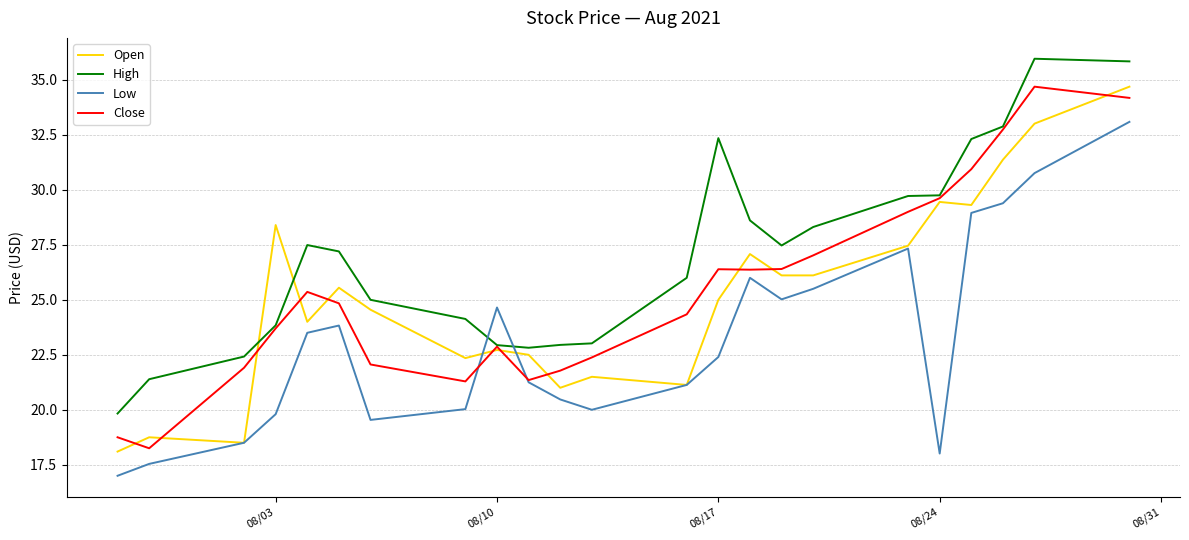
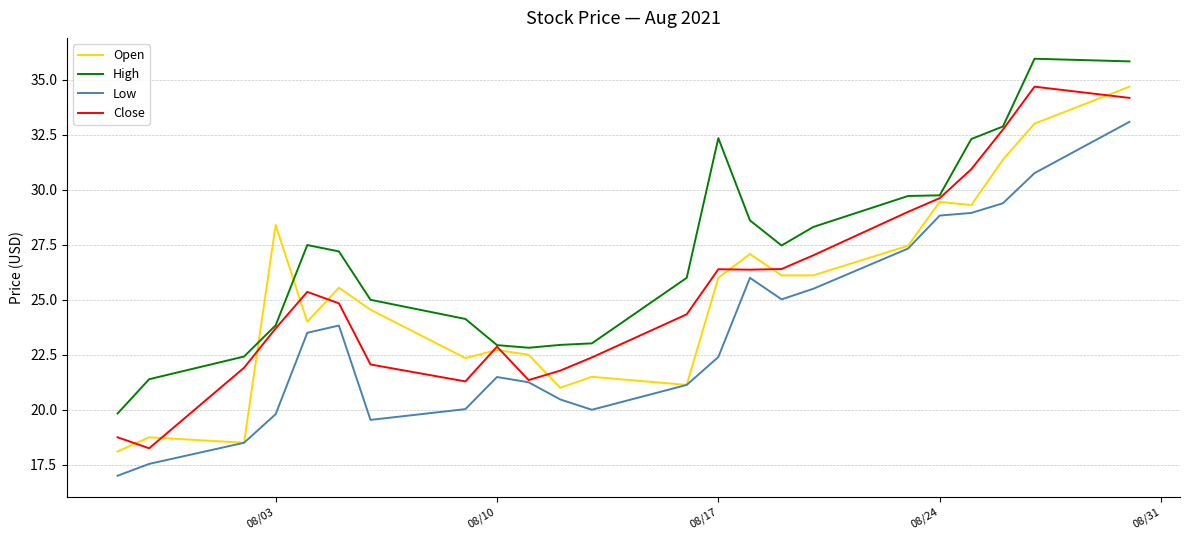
  {
    "Open": {
      "08/03": 28.4,
      "08/10": 22.7,
-     "08/17": 25,
+     "08/17": 26,
      "08/24": 29.5
    },
    "High": {
      "08/03": 23.8,
      "08/17": 32.4,
      "08/24": 29.8
    },
    "Low": {
      "08/03": 19.8,
-     "08/10": 24.7,
+     "08/10": 21.5,
      "08/17": 22.4,
-     "08/24": 18.0
+     "08/24": 28.8
    },
    "Close": {
      "08/03": 23.7,
      "08/17": 26.4,
      "08/24": 29.6
    }
  }
